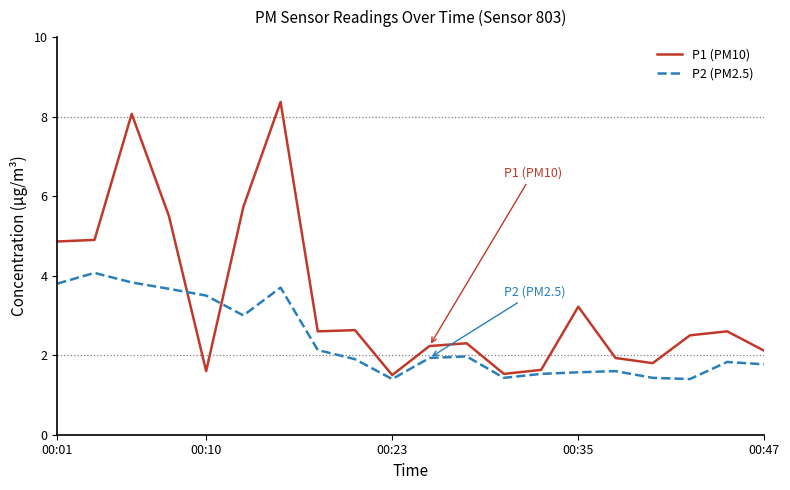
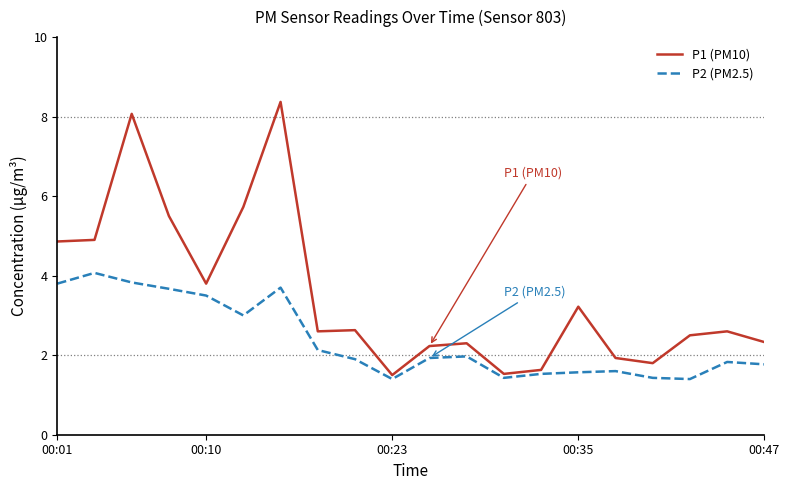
  {
    "P1 (PM10)": {
      "00:01": 4.9,
-     "00:10": 1.6,
+     "00:10": 3.8,
      "00:23": 1.5,
      "00:35": 3.2,
-     "00:47": 2.1
+     "00:47": 2.3
    },
    "P2 (PM2.5)": {
      "00:01": 3.8,
      "00:10": 3.5,
      "00:23": 1.4,
      "00:35": 1.6,
      "00:47": 1.8
    }
  }
